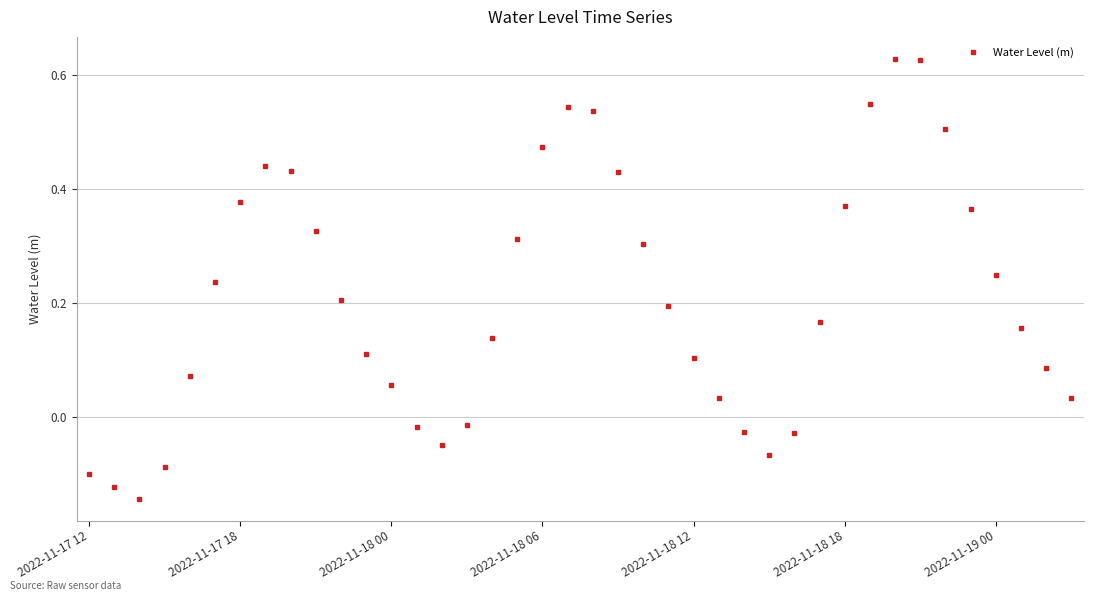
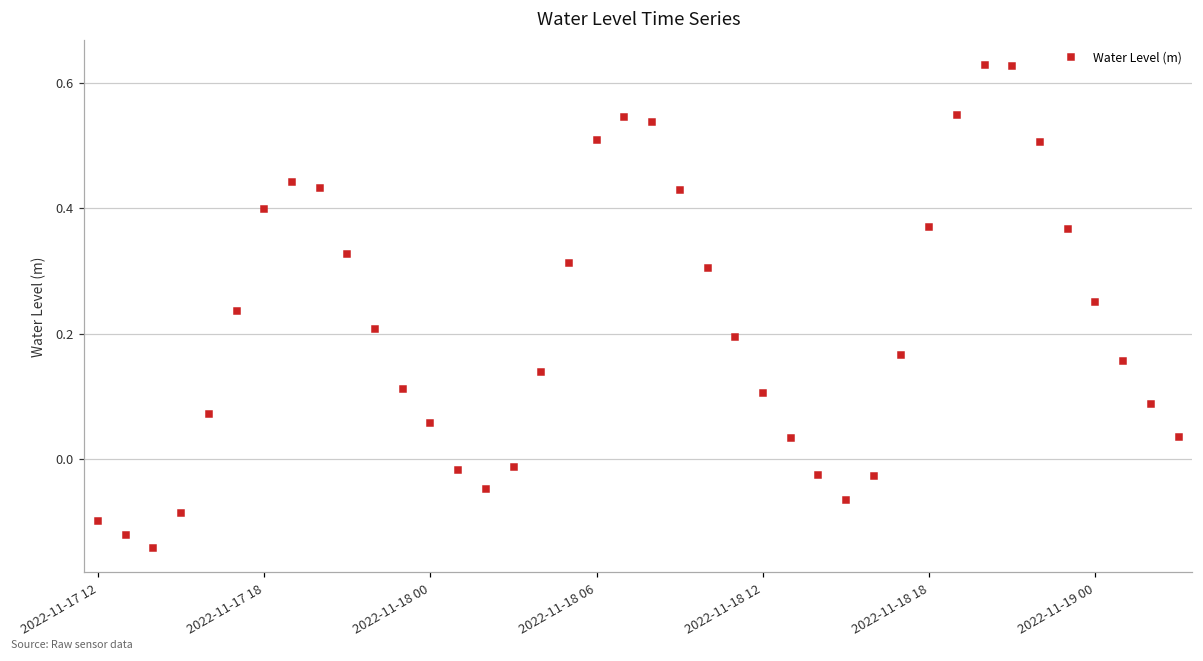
  {
    "2022-11-17 12": -0.10,
-   "2022-11-17 18": 0.38,
+   "2022-11-17 18": 0.40,
    "2022-11-18 00": 0.06,
-   "2022-11-18 06": 0.47,
+   "2022-11-18 06": 0.51,
    "2022-11-18 12": 0.10,
    "2022-11-18 18": 0.37,
    "2022-11-19 00": 0.25
  }
